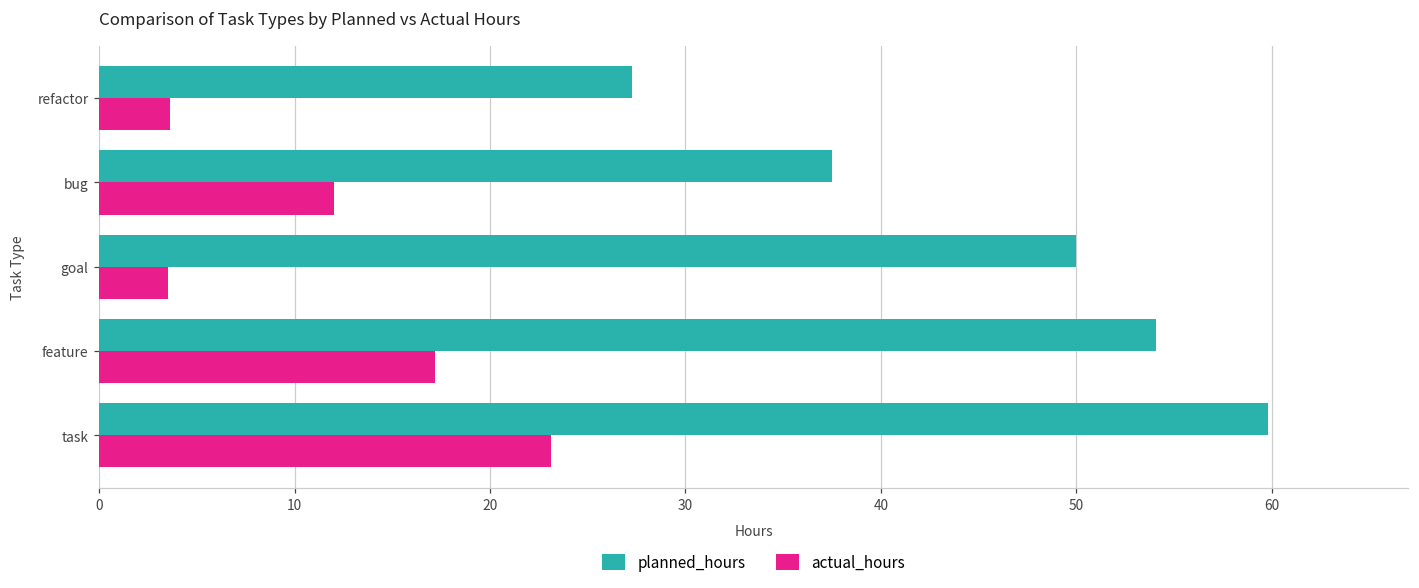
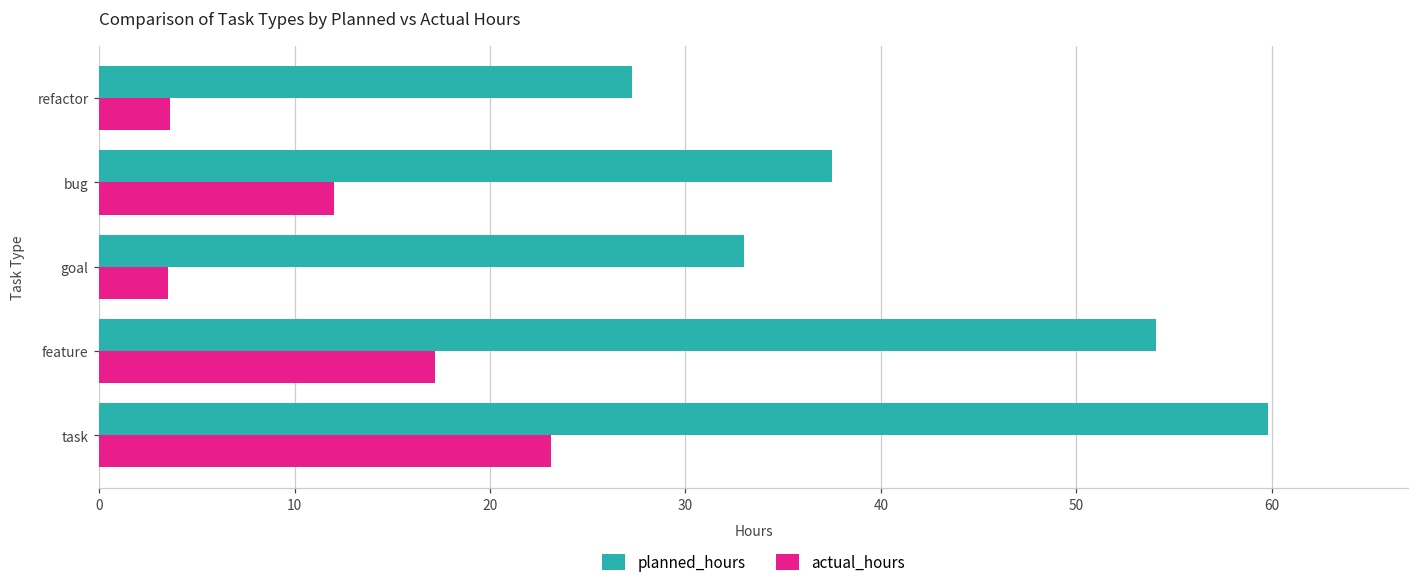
  {
    "planned_hours": {
      "refactor": 27.3,
      "bug": 37.5,
-     "goal": 50,
+     "goal": 33,
      "feature": 54,
      "task": 59.8
    },
    "actual_hours": {
      "refactor": 3.6,
      "bug": 12,
      "goal": 3.5,
      "feature": 17.2,
      "task": 23
    }
  }
